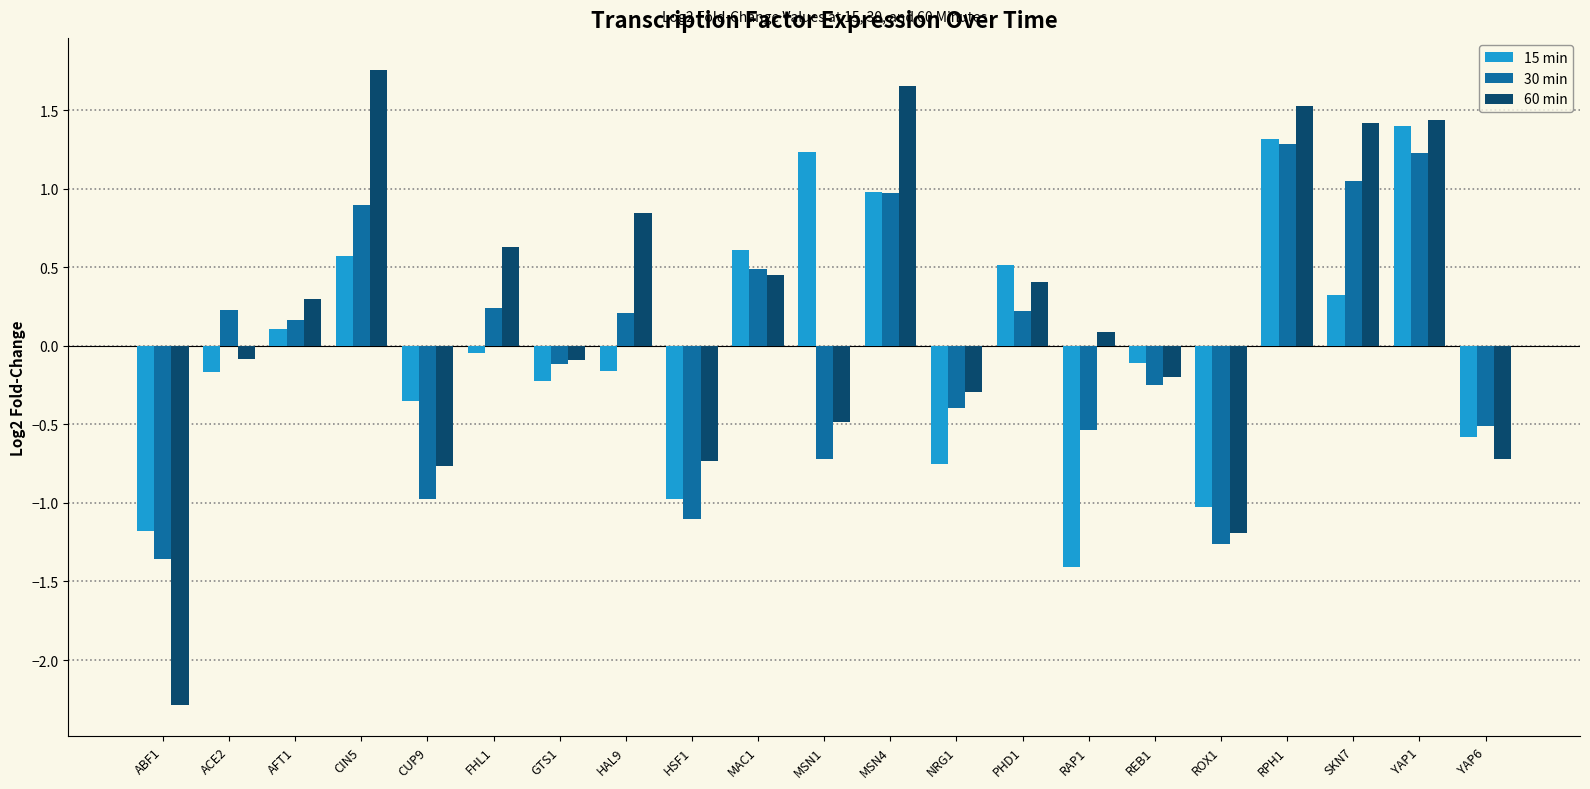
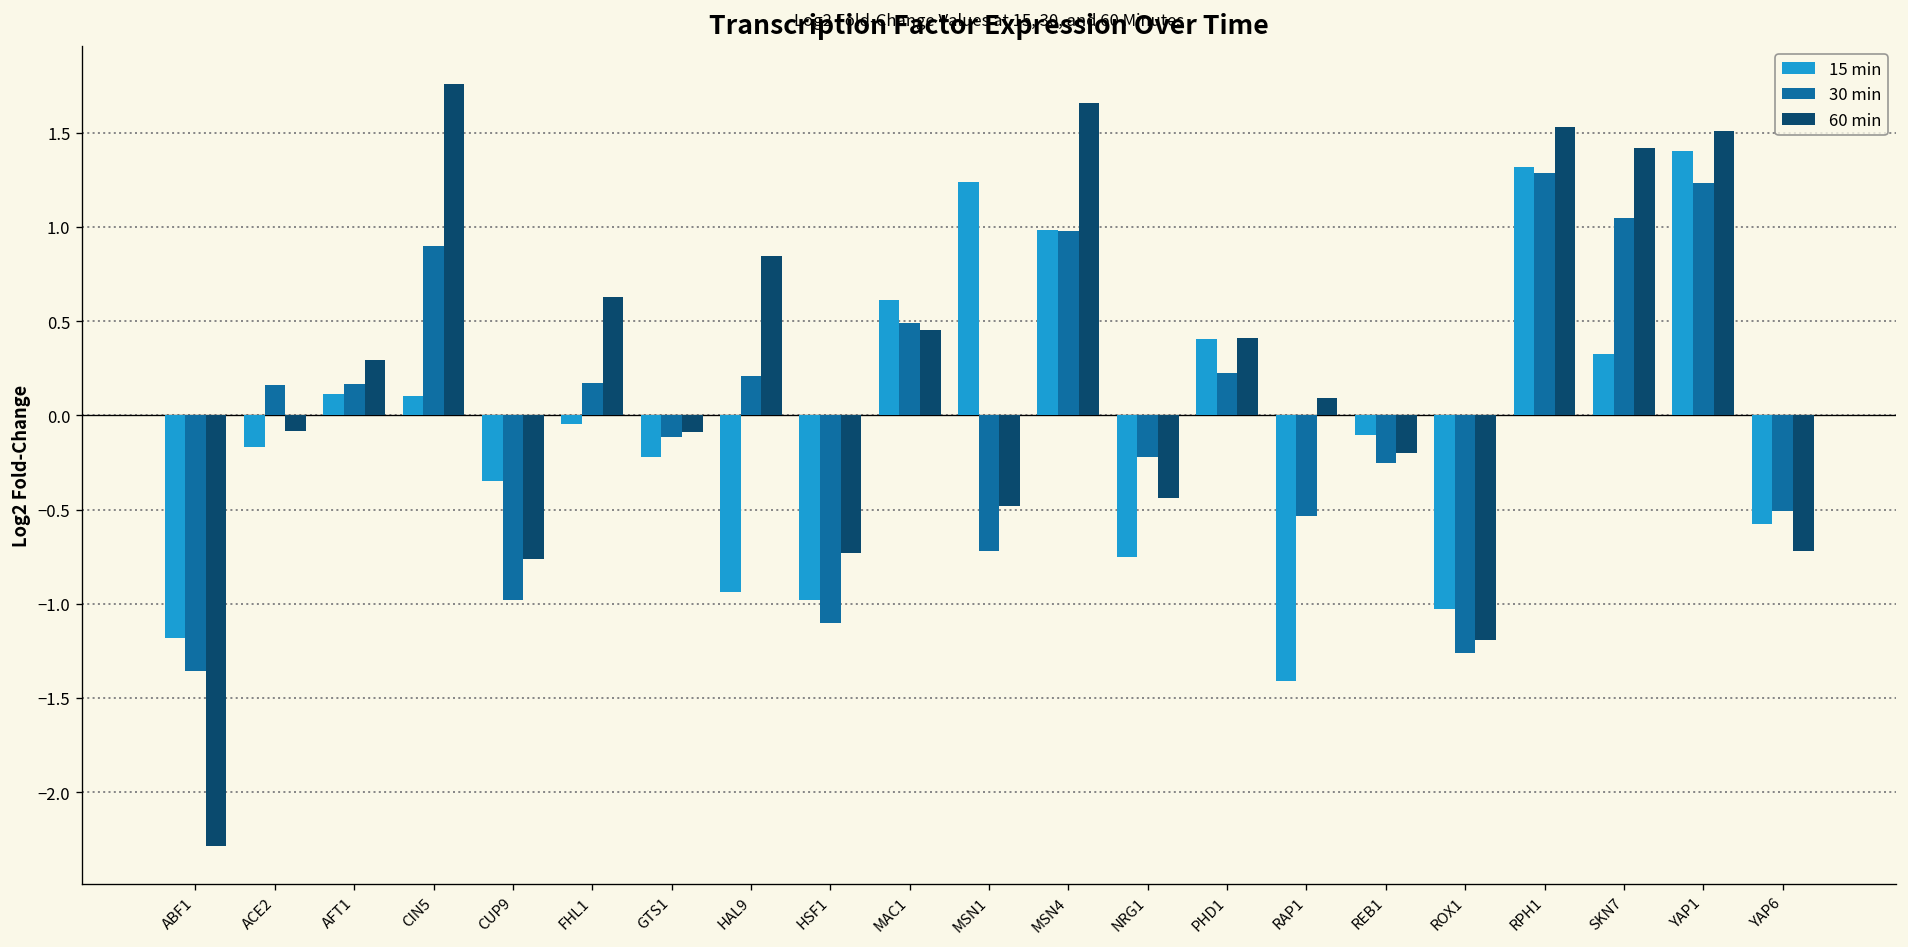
  {
    "15 min": {
      "ABF1": -1.18,
      "ACE2": -0.17,
      "AFT1": 0.11,
-     "CIN5": 0.57,
+     "CIN5": 0.10,
      "CUP9": -0.35,
      "FHL1": -0.04,
      "GTS1": -0.22,
-     "HAL9": -0.16,
+     "HAL9": -0.94,
      "HSF1": -0.98,
      "MAC1": 0.61,
      "MSN1": 1.24,
      "MSN4": 0.98,
      "NRG1": -0.75,
-     "PHD1": 0.52,
+     "PHD1": 0.40,
      "RAP1": -1.41,
      "REB1": -0.11,
      "ROX1": -1.03,
      "RPH1": 1.32,
      "SKN7": 0.32,
      "YAP1": 1.40,
      "YAP6": -0.58
    },
    "30 min": {
      "ABF1": -1.36,
-     "ACE2": 0.23,
+     "ACE2": 0.16,
      "AFT1": 0.17,
      "CIN5": 0.90,
      "CUP9": -0.98,
-     "FHL1": 0.24,
+     "FHL1": 0.17,
      "GTS1": -0.12,
      "HAL9": 0.21,
      "HSF1": -1.10,
      "MAC1": 0.49,
      "MSN1": -0.72,
      "MSN4": 0.98,
-     "NRG1": -0.40,
+     "NRG1": -0.22,
      "PHD1": 0.23,
      "RAP1": -0.54,
      "REB1": -0.25,
      "ROX1": -1.26,
      "RPH1": 1.29,
      "SKN7": 1.05,
      "YAP1": 1.23,
      "YAP6": -0.51
    },
    "60 min": {
      "ABF1": -2.28,
      "ACE2": -0.08,
      "AFT1": 0.30,
      "CIN5": 1.76,
      "CUP9": -0.76,
      "FHL1": 0.63,
      "GTS1": -0.09,
      "HAL9": 0.85,
      "HSF1": -0.73,
      "MAC1": 0.45,
      "MSN1": -0.48,
      "MSN4": 1.66,
-     "NRG1": -0.29,
+     "NRG1": -0.44,
      "PHD1": 0.41,
      "RAP1": 0.09,
      "REB1": -0.20,
      "ROX1": -1.19,
      "RPH1": 1.53,
      "SKN7": 1.42,
-     "YAP1": 1.44,
+     "YAP1": 1.51,
      "YAP6": -0.72
    }
  }
